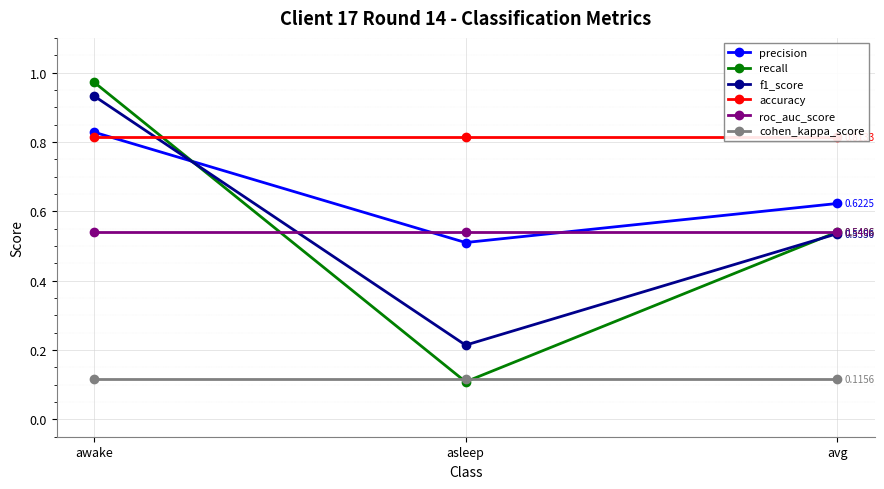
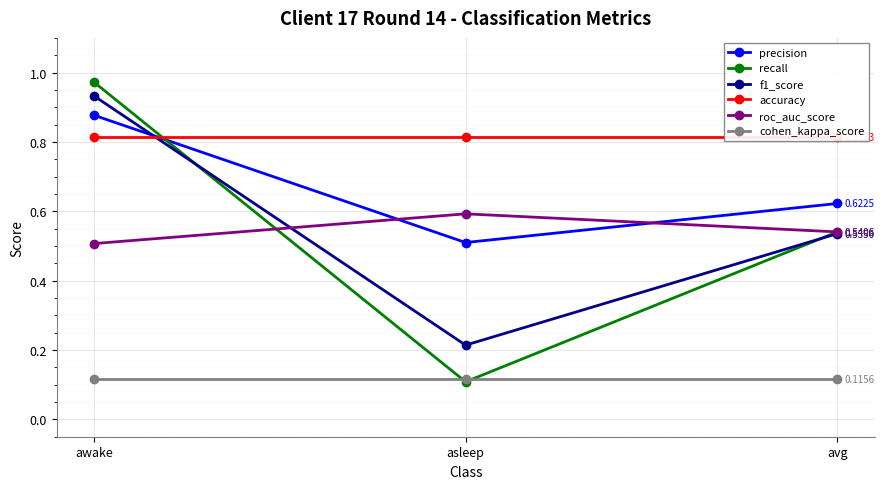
  {
    "precision": {
-     "awake": 0.83,
+     "awake": 0.88,
      "asleep": 0.51
    },
    "recall": {
      "awake": 0.97
    },
    "f1_score": {
      "awake": 0.93,
      "asleep": 0.21
    },
    "accuracy": {
      "awake": 0.81,
      "asleep": 0.81
    },
    "roc_auc_score": {
-     "awake": 0.54,
-     "asleep": 0.54
+     "awake": 0.51,
+     "asleep": 0.59
    },
    "cohen_kappa_score": {
      "avg": 0.1156
    }
  }
